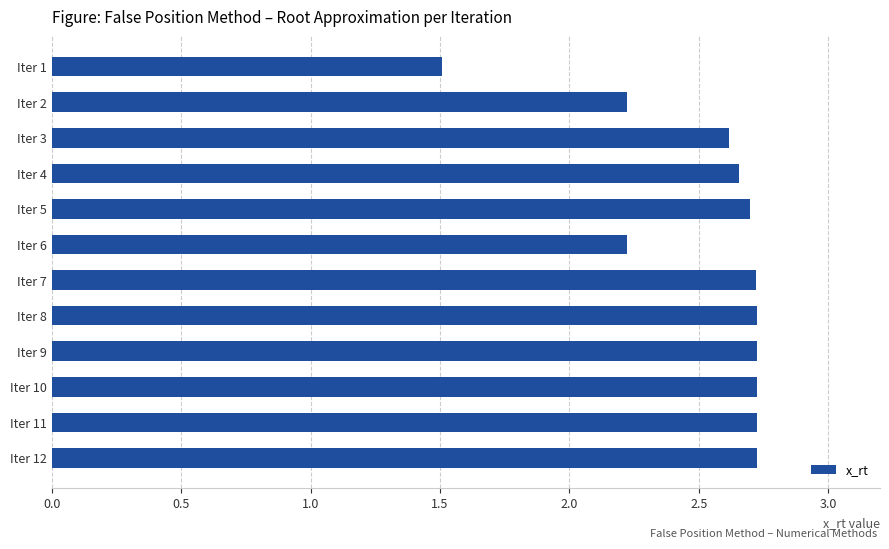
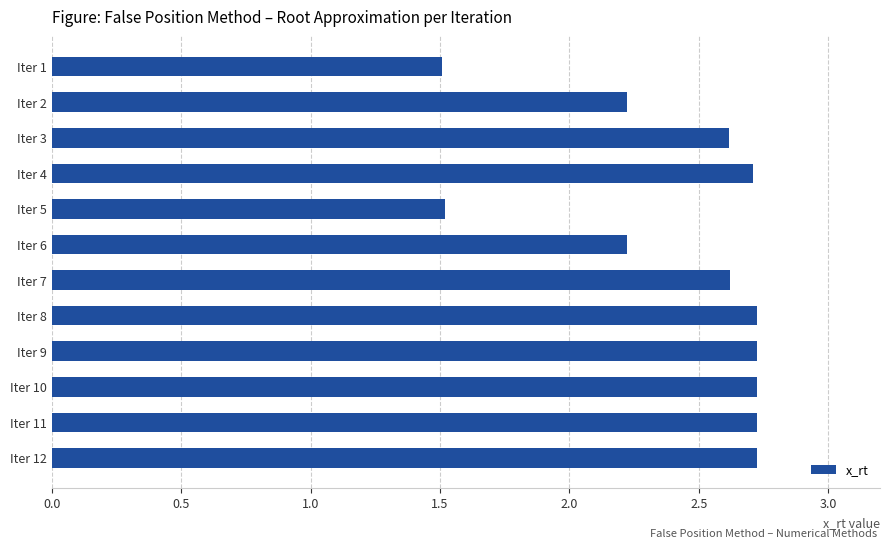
  {
    "Iter 1": 1.51,
    "Iter 2": 2.22,
    "Iter 3": 2.62,
-   "Iter 4": 2.65,
-   "Iter 5": 2.70,
+   "Iter 4": 2.71,
+   "Iter 5": 1.52,
    "Iter 6": 2.22,
-   "Iter 7": 2.72,
+   "Iter 7": 2.62,
    "Iter 8": 2.72,
    "Iter 9": 2.73,
    "Iter 10": 2.73,
    "Iter 11": 2.73,
    "Iter 12": 2.73
  }
